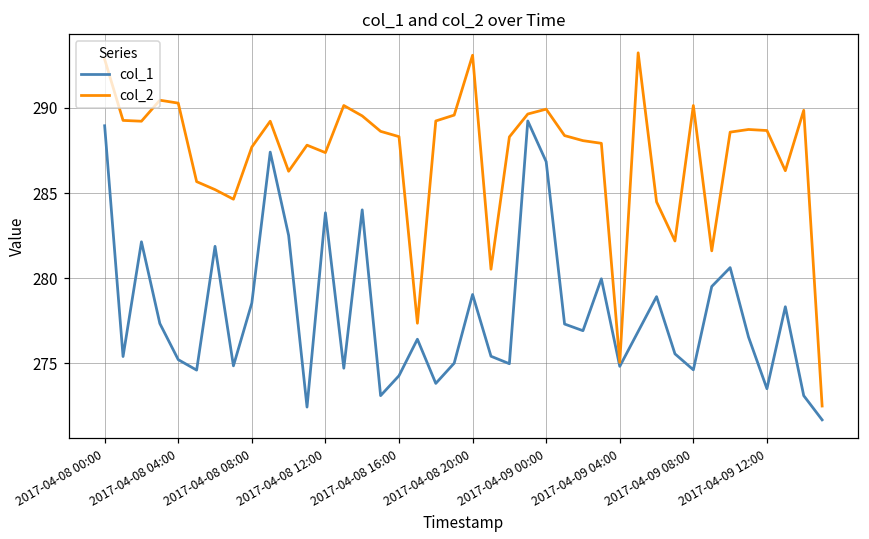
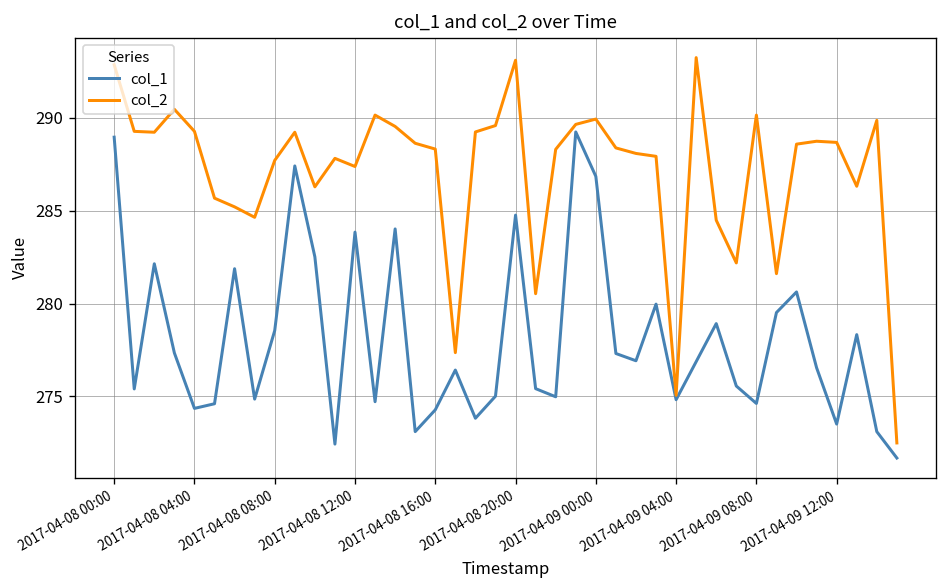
  {
    "col_1": {
      "2017-04-08 00:00": 289.0,
-     "2017-04-08 04:00": 275.2,
+     "2017-04-08 04:00": 274.4,
      "2017-04-08 08:00": 278.5,
      "2017-04-08 12:00": 283.8,
      "2017-04-08 16:00": 274.3,
-     "2017-04-08 20:00": 279.0,
+     "2017-04-08 20:00": 284.8,
      "2017-04-09 00:00": 286.8,
      "2017-04-09 04:00": 274.8,
      "2017-04-09 08:00": 274.6,
      "2017-04-09 12:00": 273.5
    },
    "col_2": {
-     "2017-04-08 04:00": 290.3,
+     "2017-04-08 04:00": 289.3,
      "2017-04-08 08:00": 287.7,
      "2017-04-08 12:00": 287.4,
      "2017-04-08 16:00": 288.3,
      "2017-04-08 20:00": 293.1,
      "2017-04-09 00:00": 289.9,
      "2017-04-09 04:00": 275.1,
      "2017-04-09 08:00": 290.1,
      "2017-04-09 12:00": 288.7
    }
  }
